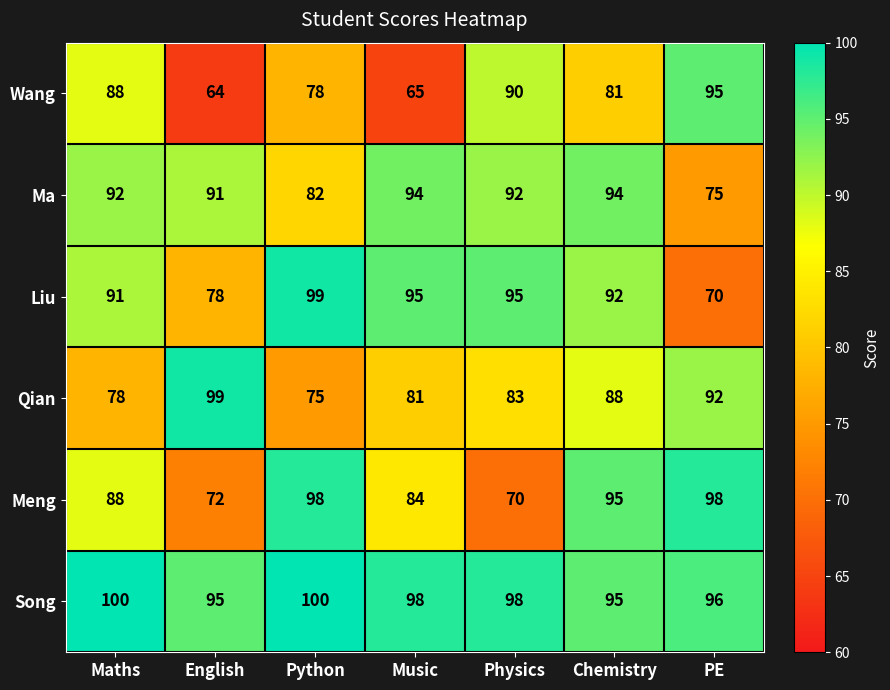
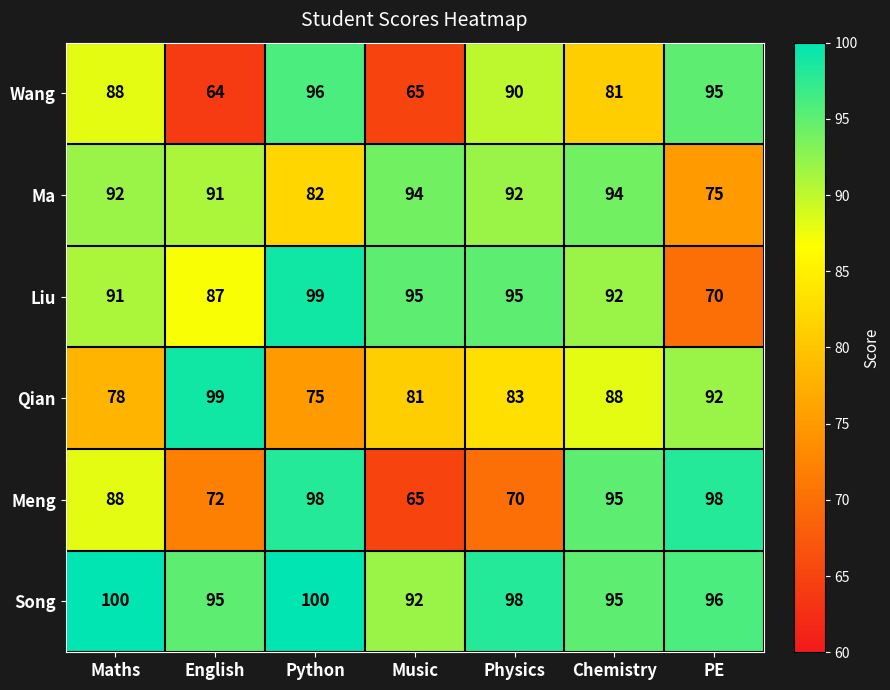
  {
    "Wang": {
      "Maths": 88,
      "English": 64,
-     "Python": 78,
+     "Python": 96,
      "Music": 65,
      "Physics": 90,
      "Chemistry": 81,
      "PE": 95
    },
    "Ma": {
      "Maths": 92,
      "English": 91,
      "Python": 82,
      "Music": 94,
      "Physics": 92,
      "Chemistry": 94,
      "PE": 75
    },
    "Liu": {
      "Maths": 91,
-     "English": 78,
+     "English": 87,
      "Python": 99,
      "Music": 95,
      "Physics": 95,
      "Chemistry": 92,
      "PE": 70
    },
    "Qian": {
      "Maths": 78,
      "English": 99,
      "Python": 75,
      "Music": 81,
      "Physics": 83,
      "Chemistry": 88,
      "PE": 92
    },
    "Meng": {
      "Maths": 88,
      "English": 72,
      "Python": 98,
-     "Music": 84,
+     "Music": 65,
      "Physics": 70,
      "Chemistry": 95,
      "PE": 98
    },
    "Song": {
      "Maths": 100,
      "English": 95,
      "Python": 100,
-     "Music": 98,
+     "Music": 92,
      "Physics": 98,
      "Chemistry": 95,
      "PE": 96
    }
  }
